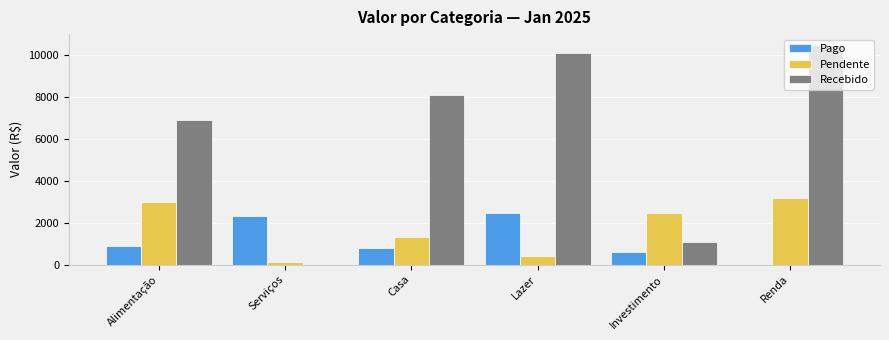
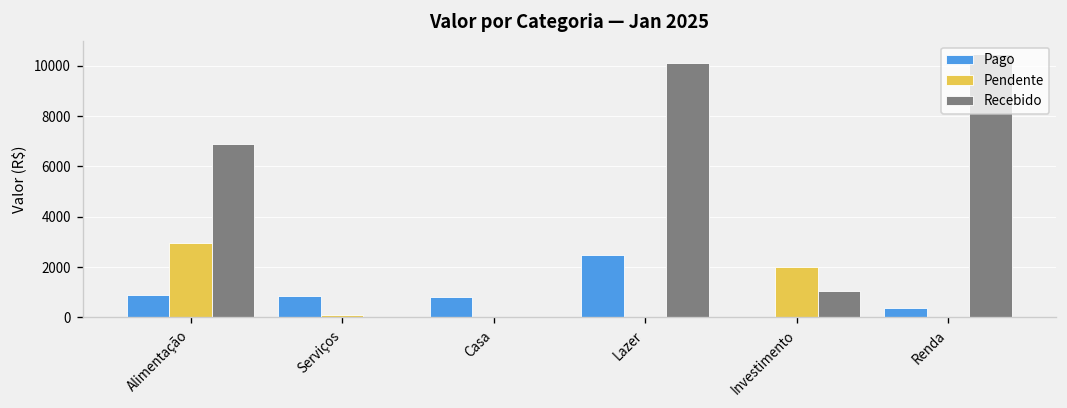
  {
    "Pago": {
      "Alimentação": 900,
-     "Serviços": 2300,
+     "Serviços": 900,
      "Casa": 800,
      "Lazer": 2500,
-     "Investimento": 600,
-     "Renda": 0
+     "Investimento": 0,
+     "Renda": 400
    },
    "Pendente": {
      "Alimentação": 3000,
-     "Casa": 1300,
-     "Lazer": 400,
-     "Investimento": 2500,
-     "Renda": 3100
+     "Casa": 0,
+     "Lazer": 0,
+     "Investimento": 2000,
+     "Renda": 0
    },
    "Recebido": {
      "Alimentação": 6900,
      "Serviços": 0,
-     "Casa": 8100,
+     "Casa": 0,
      "Lazer": 10100,
      "Investimento": 1100
    }
  }
